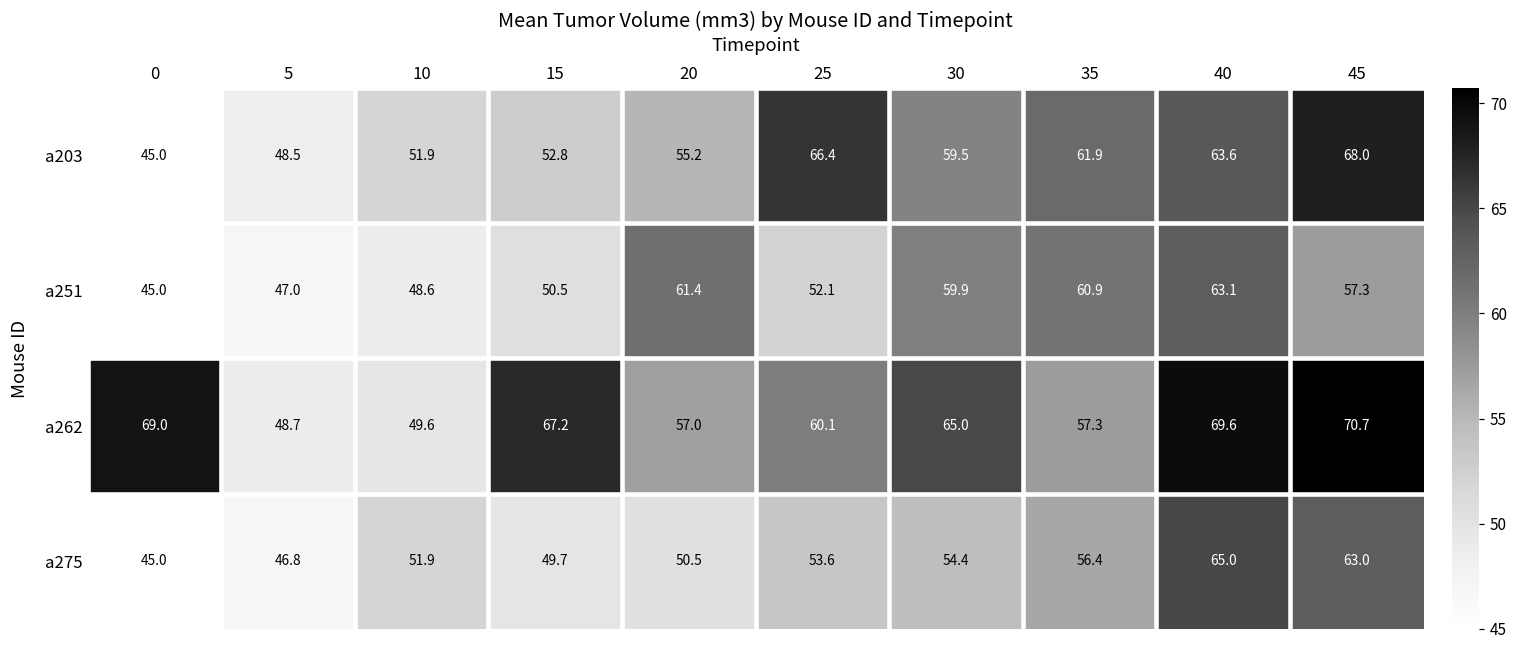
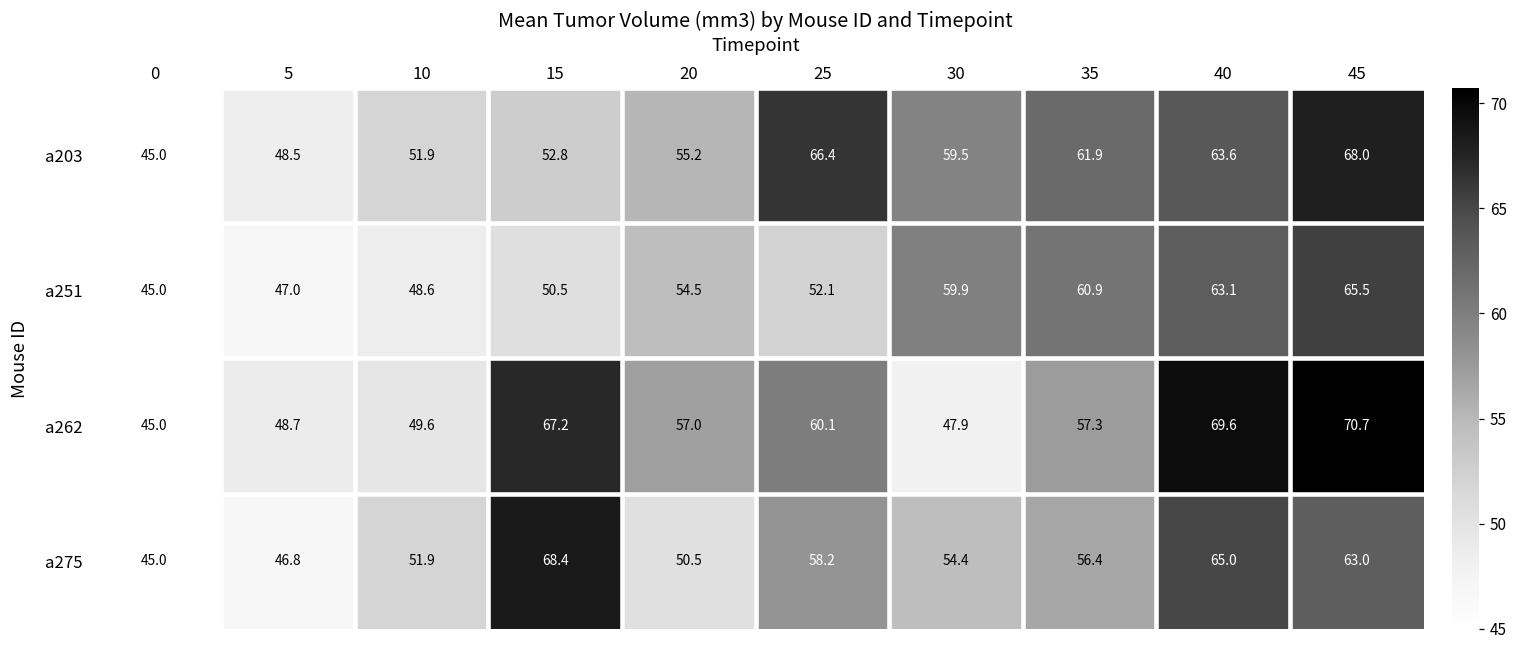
  {
    "a203": {
      "0": 45.0,
      "5": 48.5,
      "10": 51.9,
      "15": 52.8,
      "20": 55.2,
      "25": 66.4,
      "30": 59.5,
      "35": 61.9,
      "40": 63.6,
      "45": 68.0
    },
    "a251": {
      "0": 45.0,
      "5": 47.0,
      "10": 48.6,
      "15": 50.5,
-     "20": 61.4,
+     "20": 54.5,
      "25": 52.1,
      "30": 59.9,
      "35": 60.9,
      "40": 63.1,
-     "45": 57.3
+     "45": 65.5
    },
    "a262": {
-     "0": 69.0,
+     "0": 45.0,
      "5": 48.7,
      "10": 49.6,
      "15": 67.2,
      "20": 57.0,
      "25": 60.1,
-     "30": 65.0,
+     "30": 47.9,
      "35": 57.3,
      "40": 69.6,
      "45": 70.7
    },
    "a275": {
      "0": 45.0,
      "5": 46.8,
      "10": 51.9,
-     "15": 49.7,
+     "15": 68.4,
      "20": 50.5,
-     "25": 53.6,
+     "25": 58.2,
      "30": 54.4,
      "35": 56.4,
      "40": 65.0,
      "45": 63.0
    }
  }
